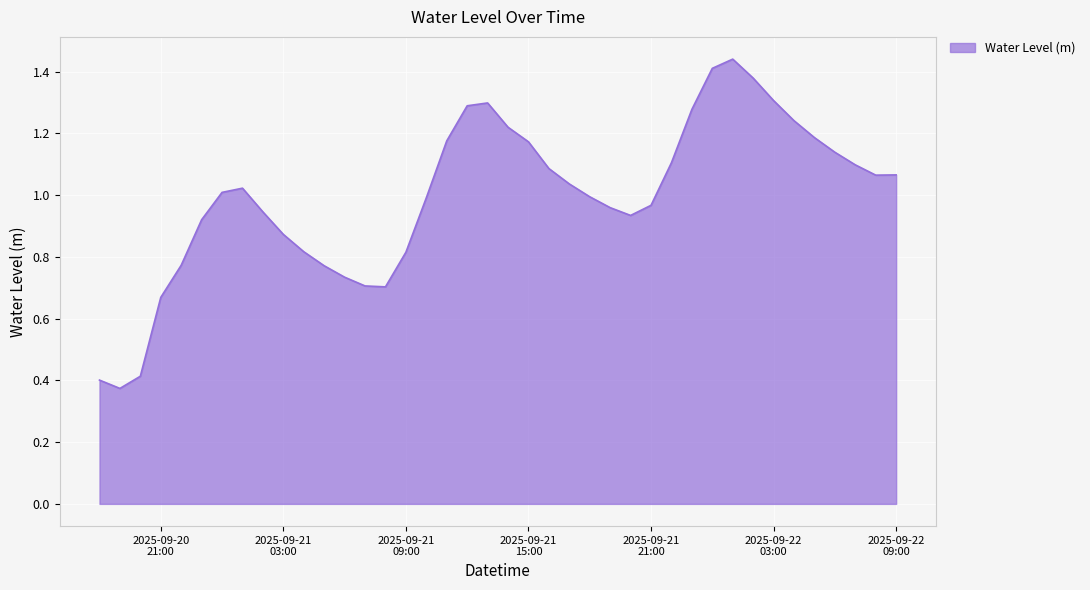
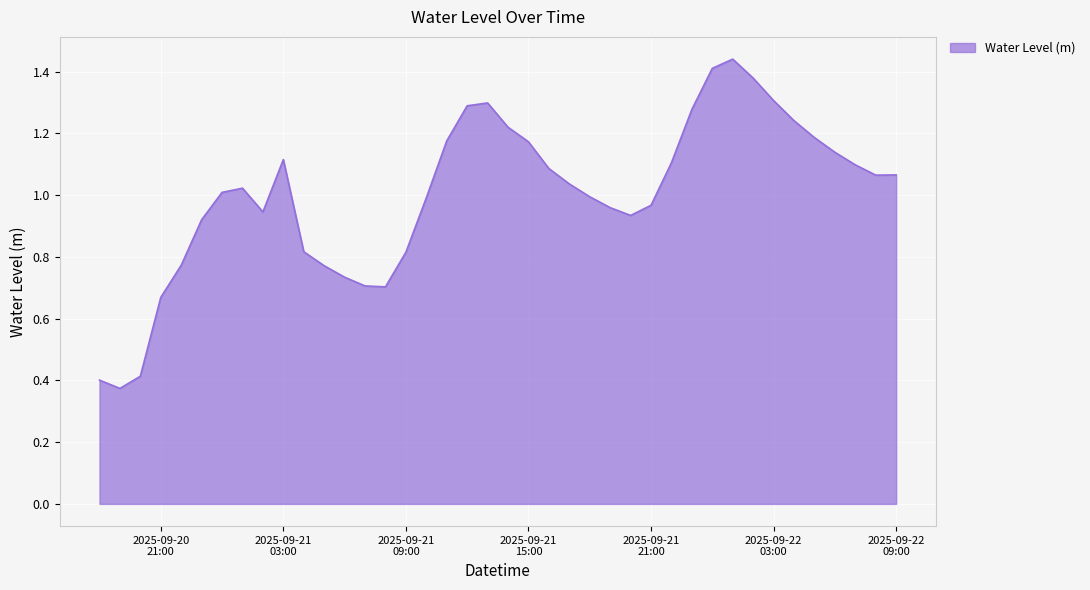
  {
    "2025-09-20 21:00": 0.67,
-   "2025-09-21 03:00": 0.87,
+   "2025-09-21 03:00": 1.12,
    "2025-09-21 09:00": 0.82,
    "2025-09-21 15:00": 1.17,
    "2025-09-21 21:00": 0.97,
    "2025-09-22 03:00": 1.31,
    "2025-09-22 09:00": 1.07
  }
